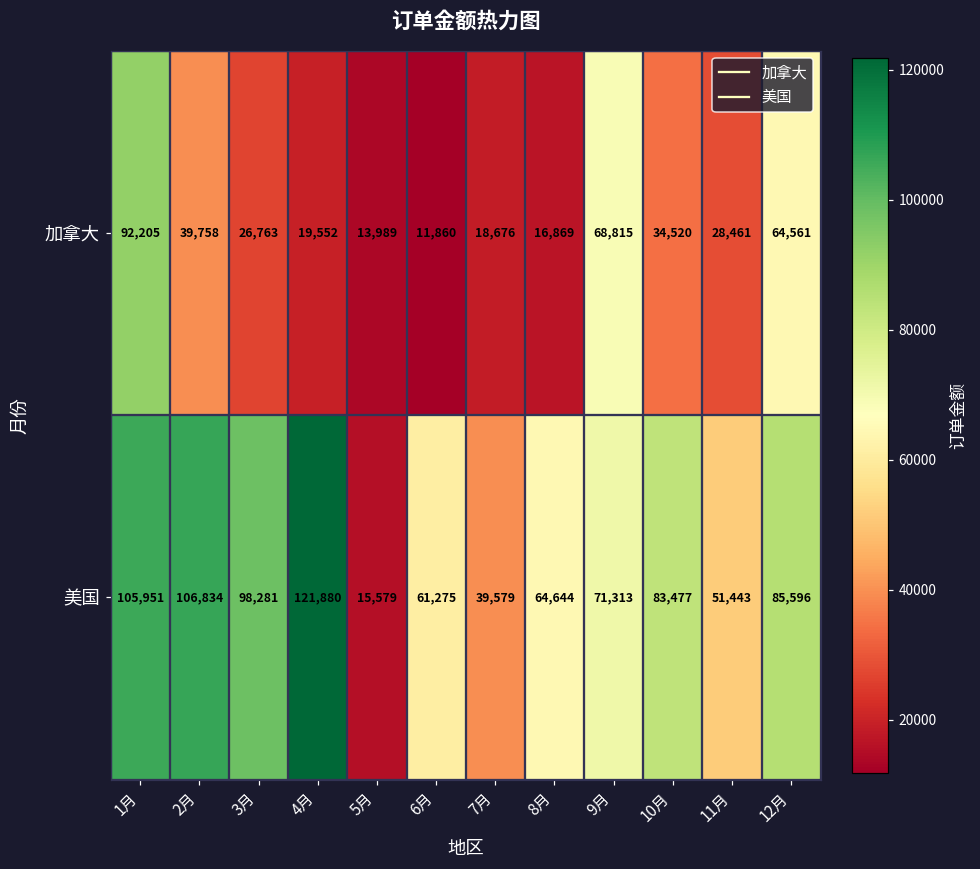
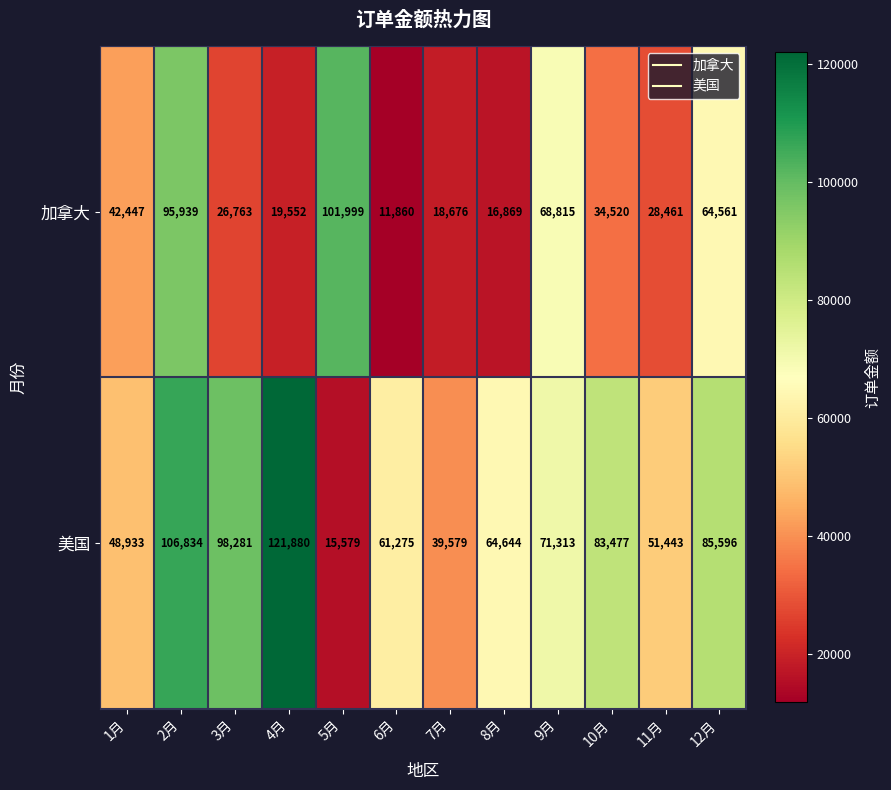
  {
    "加拿大": {
-     "1月": "92,205",
-     "2月": "39,758",
+     "1月": "42,447",
+     "2月": "95,939",
      "3月": "26,763",
      "4月": "19,552",
-     "5月": "13,989",
+     "5月": "101,999",
      "6月": "11,860",
      "7月": "18,676",
      "8月": "16,869",
      "9月": "68,815",
      "10月": "34,520",
      "11月": "28,461",
      "12月": "64,561"
    },
    "美国": {
-     "1月": "105,951",
+     "1月": "48,933",
      "2月": "106,834",
      "3月": "98,281",
      "4月": "121,880",
      "5月": "15,579",
      "6月": "61,275",
      "7月": "39,579",
      "8月": "64,644",
      "9月": "71,313",
      "10月": "83,477",
      "11月": "51,443",
      "12月": "85,596"
    }
  }
